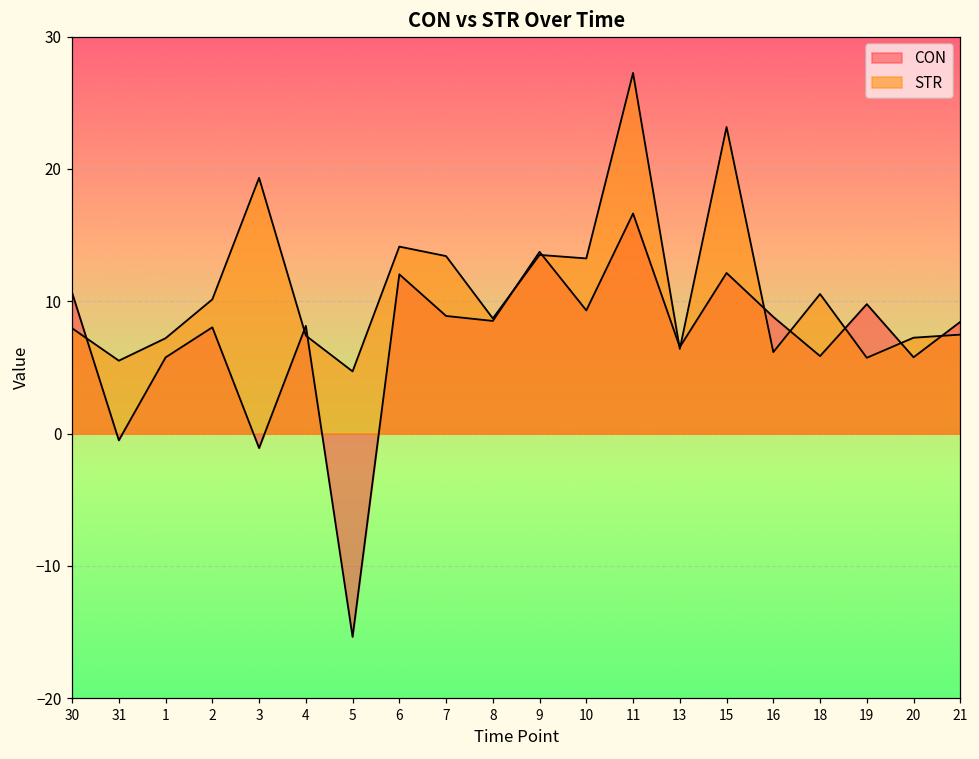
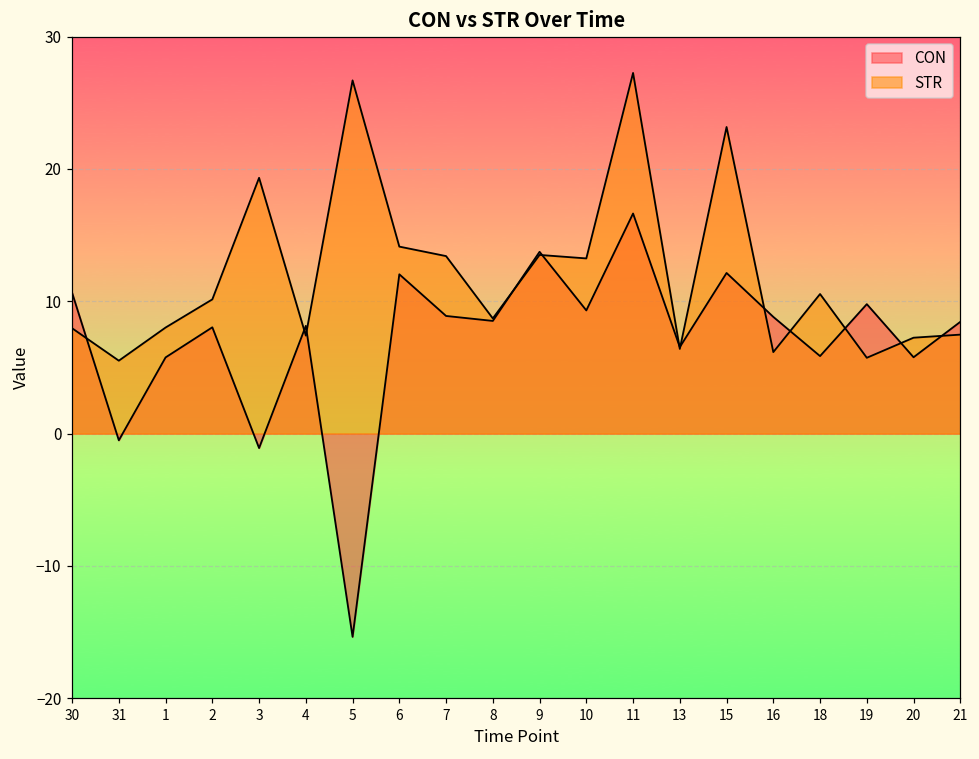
  {
    "STR": {
      "30": 8.0,
      "31": 5.5,
-     "1": 7.2,
+     "1": 8.0,
      "2": 10.1,
      "3": 19.3,
      "4": 7.4,
-     "5": 4.7,
+     "5": 26.7,
      "6": 14.1,
      "7": 13.4,
      "9": 13.5,
      "10": 13.2,
      "11": 27.3,
      "15": 23.2,
      "16": 6.2,
      "18": 10.5,
      "19": 5.7,
      "20": 7.2,
      "21": 7.5
    }
  }
